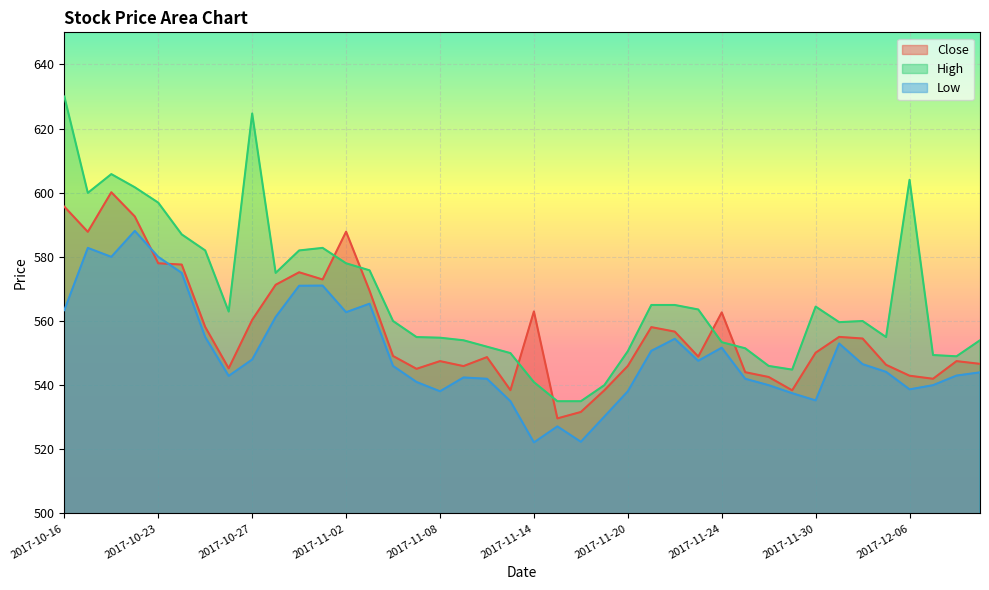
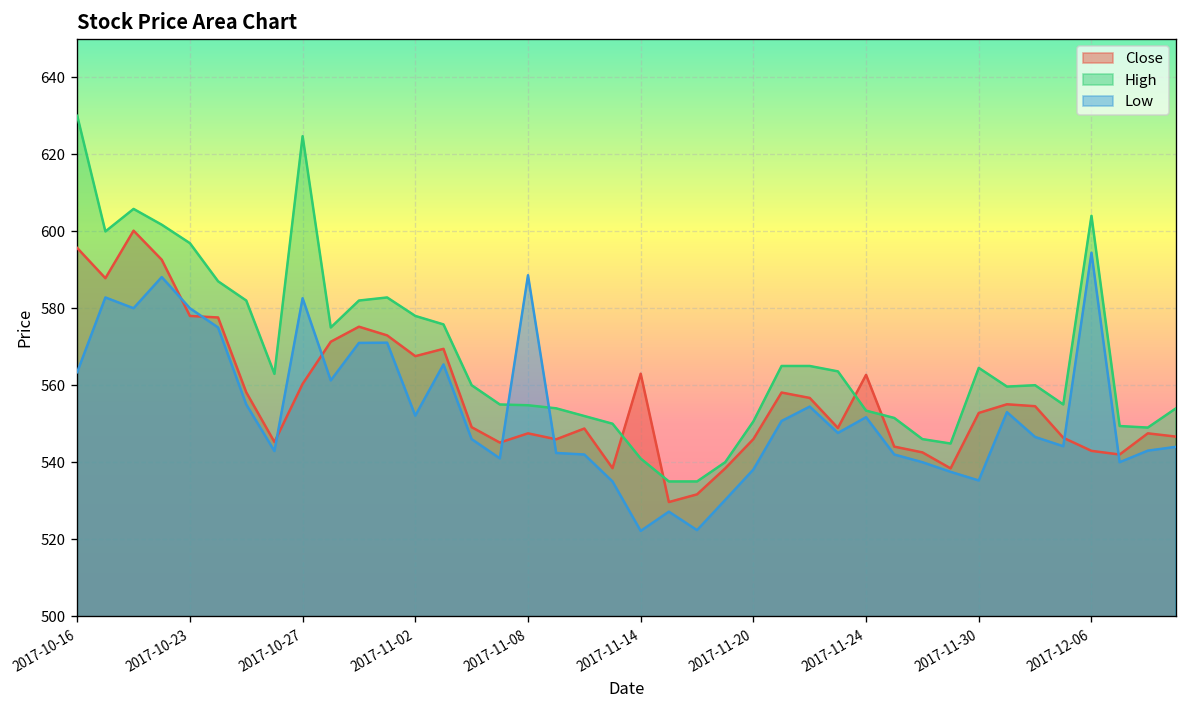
  {
    "Close": {
      "2017-10-16": 596,
      "2017-10-23": 578,
      "2017-10-27": 560,
-     "2017-11-02": 588,
+     "2017-11-02": 568,
      "2017-11-08": 548,
      "2017-11-14": 563,
      "2017-11-20": 546,
      "2017-11-24": 563,
-     "2017-11-30": 550,
+     "2017-11-30": 553,
      "2017-12-06": 543
    },
    "High": {
      "2017-10-16": 630,
      "2017-10-23": 597,
      "2017-10-27": 625,
      "2017-11-02": 578,
      "2017-11-08": 555,
      "2017-11-14": 541,
      "2017-11-20": 551,
      "2017-11-24": 553,
      "2017-11-30": 565,
      "2017-12-06": 604
    },
    "Low": {
      "2017-10-16": 563,
      "2017-10-23": 580,
-     "2017-10-27": 548,
-     "2017-11-02": 563,
-     "2017-11-08": 538,
+     "2017-10-27": 583,
+     "2017-11-02": 552,
+     "2017-11-08": 589,
      "2017-11-14": 522,
      "2017-11-20": 538,
      "2017-11-24": 552,
      "2017-11-30": 535,
-     "2017-12-06": 539
+     "2017-12-06": 594
    }
  }
